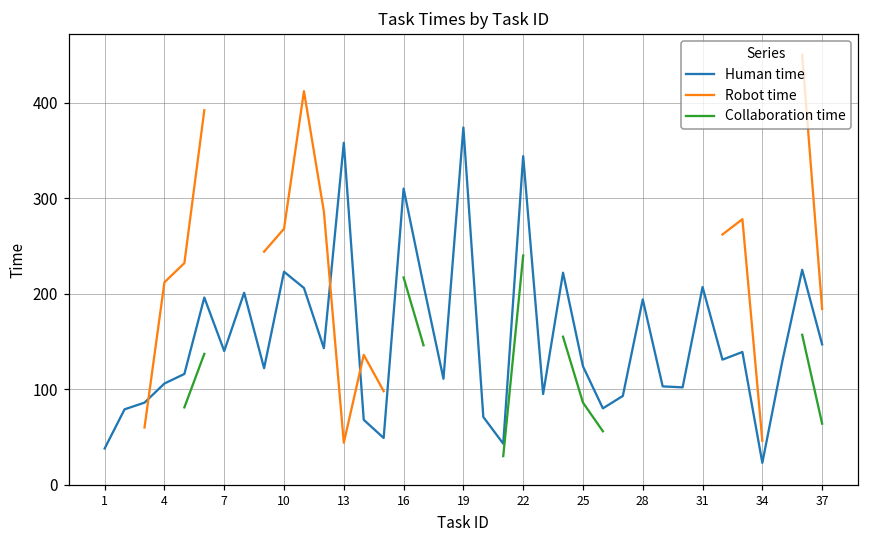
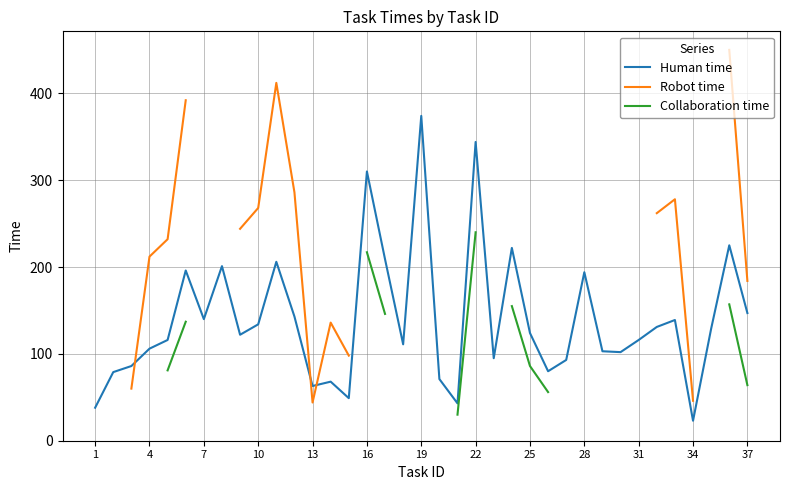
  {
    "Human time": {
      "1": 40,
      "4": 110,
      "7": 140,
-     "10": 220,
-     "13": 360,
+     "10": 130,
+     "13": 60,
      "16": 310,
      "19": 370,
      "22": 340,
      "25": 120,
      "28": 190,
-     "31": 210,
+     "31": 120,
      "34": 20,
      "37": 150
    },
    "Robot time": {
      "34": 50,
      "37": 180
    },
    "Collaboration time": {
      "19": 90,
      "22": 240,
      "37": 60
    }
  }
